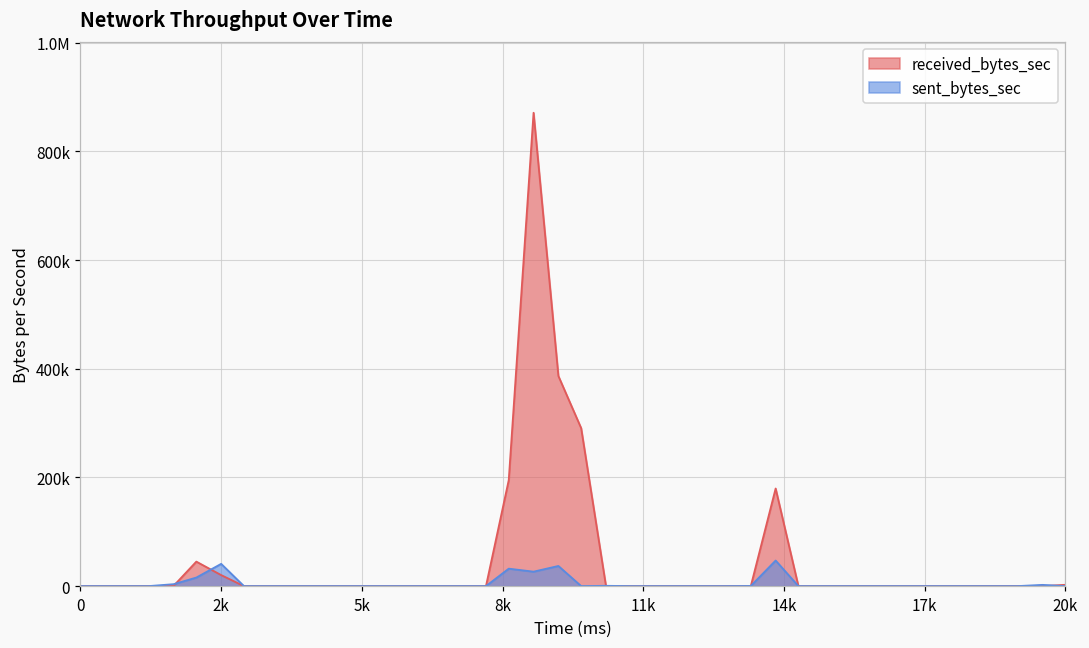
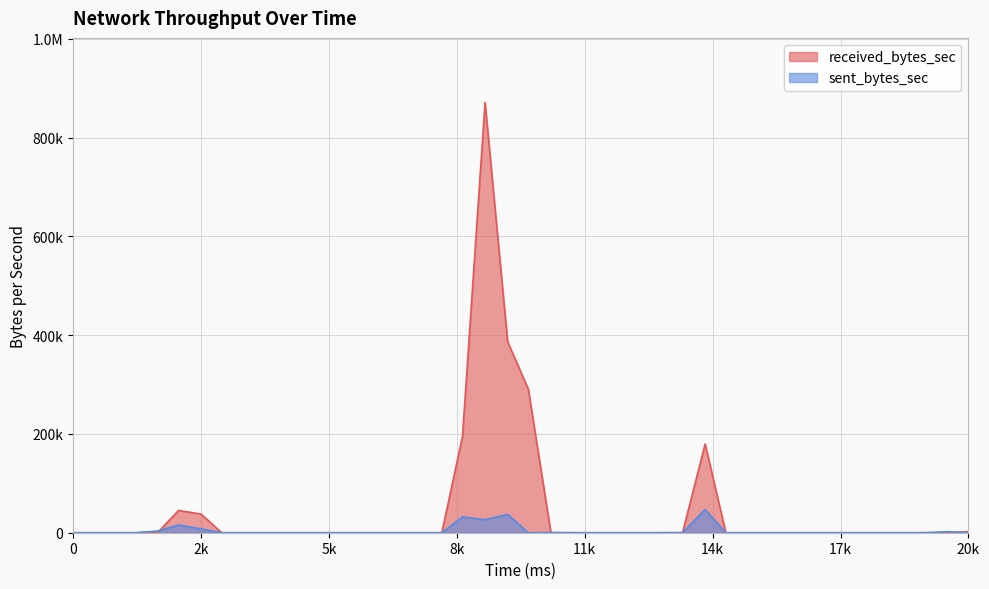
  {
    "received_bytes_sec": {
-     "2k": 20000
+     "2k": 40000
    },
    "sent_bytes_sec": {
-     "2k": 40000
+     "2k": 10000
    }
  }
